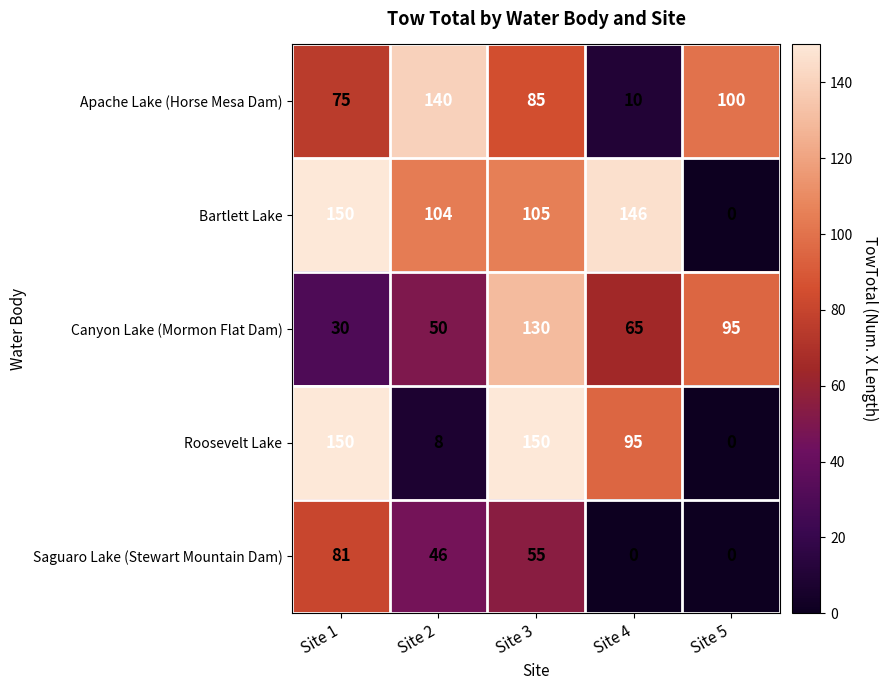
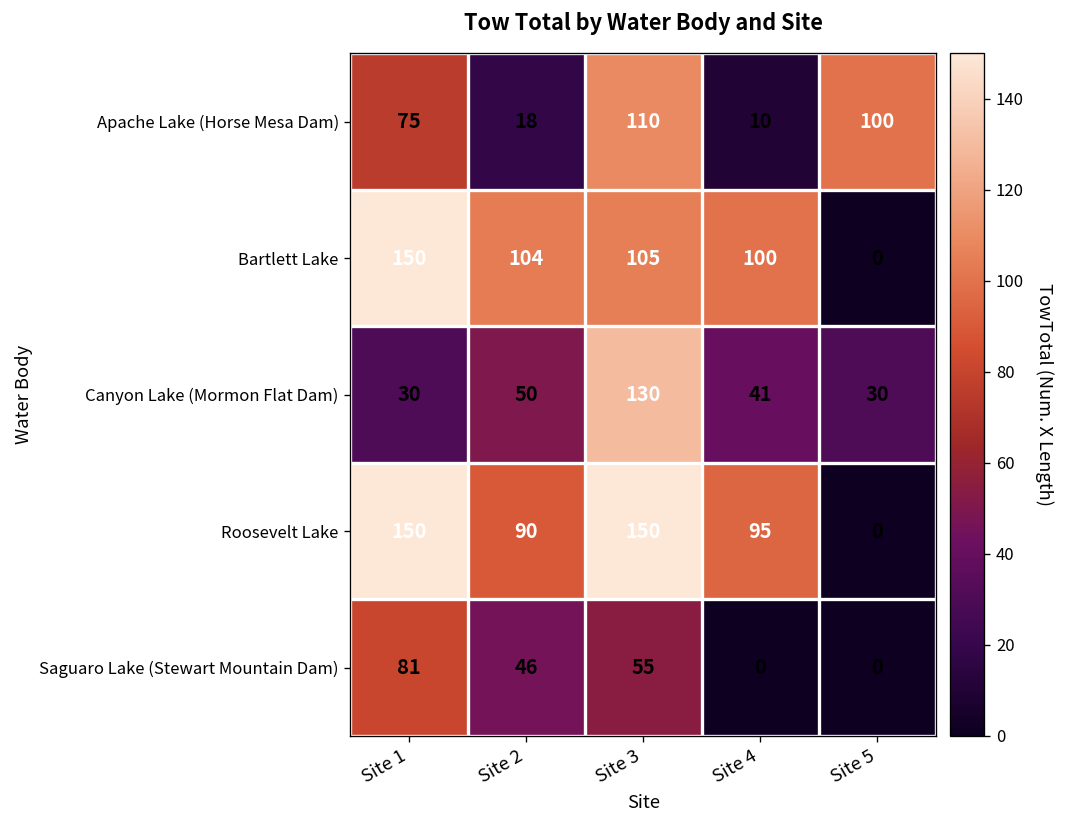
  {
    "Apache Lake (Horse Mesa Dam)": {
      "Site 1": 75,
-     "Site 2": 140,
-     "Site 3": 85,
+     "Site 2": 18,
+     "Site 3": 110,
      "Site 4": 10,
      "Site 5": 100
    },
    "Bartlett Lake": {
      "Site 2": 104,
      "Site 3": 105,
-     "Site 4": 146
+     "Site 4": 100
    },
    "Canyon Lake (Mormon Flat Dam)": {
      "Site 1": 30,
      "Site 2": 50,
      "Site 3": 130,
-     "Site 4": 65,
-     "Site 5": 95
+     "Site 4": 41,
+     "Site 5": 30
    },
    "Roosevelt Lake": {
-     "Site 2": 8,
+     "Site 2": 90,
      "Site 4": 95
    },
    "Saguaro Lake (Stewart Mountain Dam)": {
      "Site 1": 81,
      "Site 2": 46,
      "Site 3": 55
    }
  }
